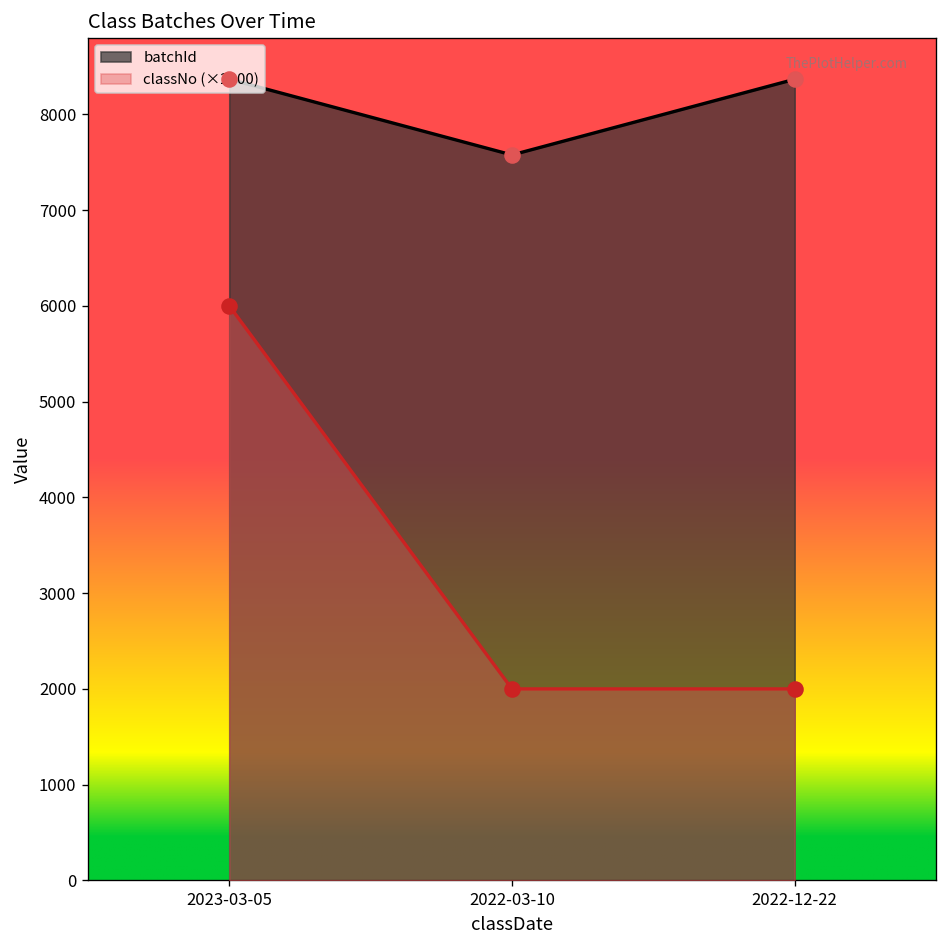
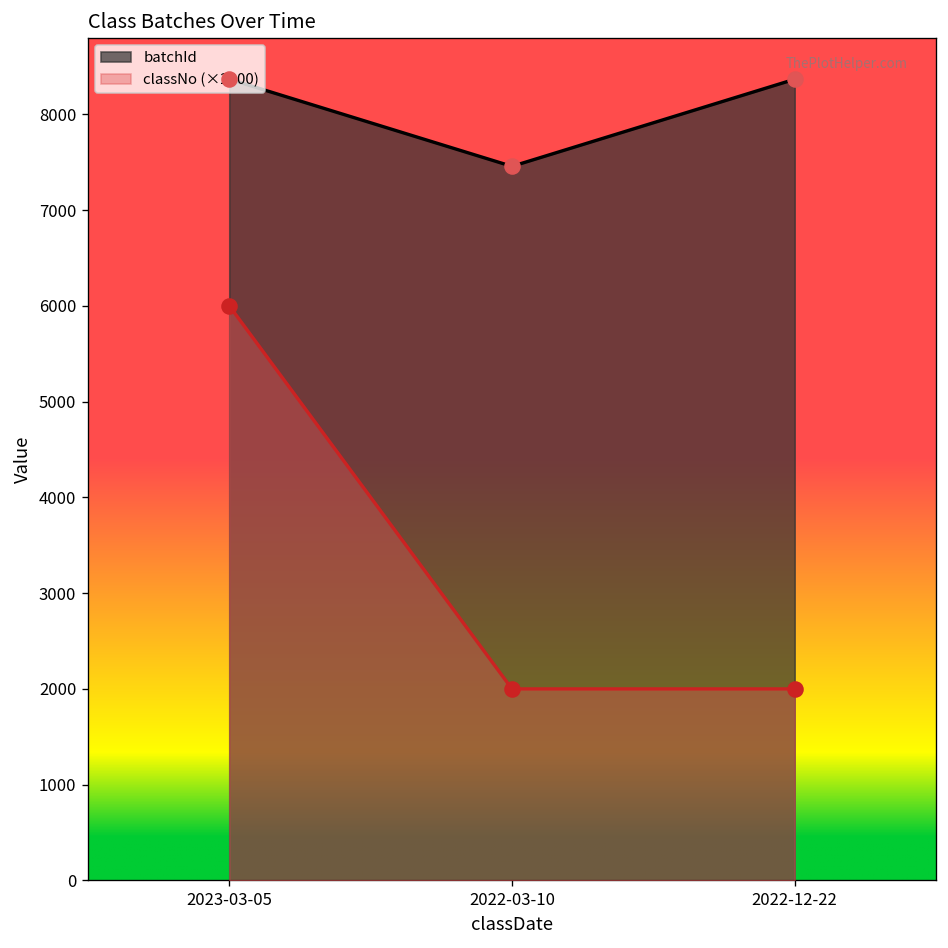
  {
    "batchId": {
-     "2022-03-10": 7600,
+     "2022-03-10": 7500,
      "2022-12-22": 8400
    },
    "classNo (×2000)": {
      "2023-03-05": 6000,
      "2022-03-10": 2000,
      "2022-12-22": 2000
    }
  }
